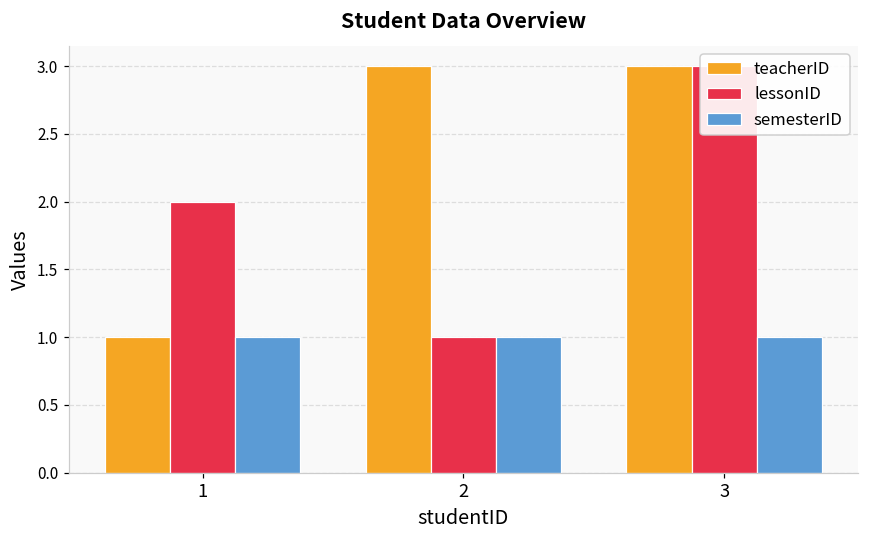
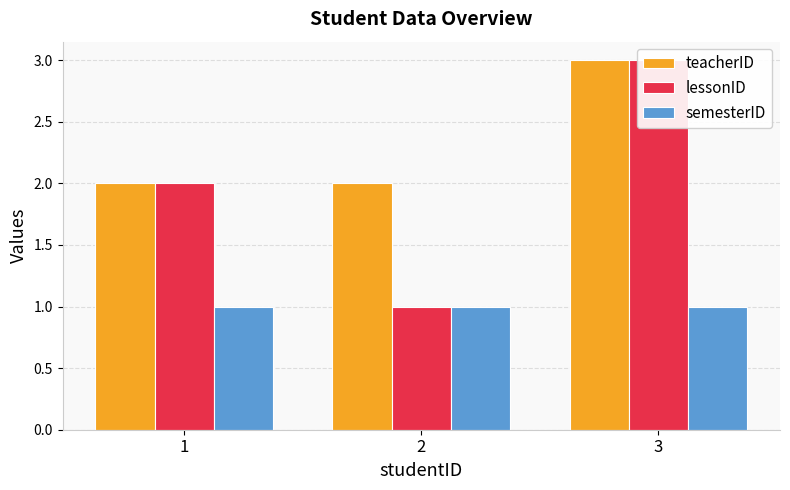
  {
    "teacherID": {
-     "1": 1,
-     "2": 3,
+     "1": 2,
+     "2": 2,
      "3": 3
    },
    "lessonID": {
      "1": 2,
      "2": 1
    },
    "semesterID": {
      "1": 1,
      "2": 1,
      "3": 1
    }
  }
